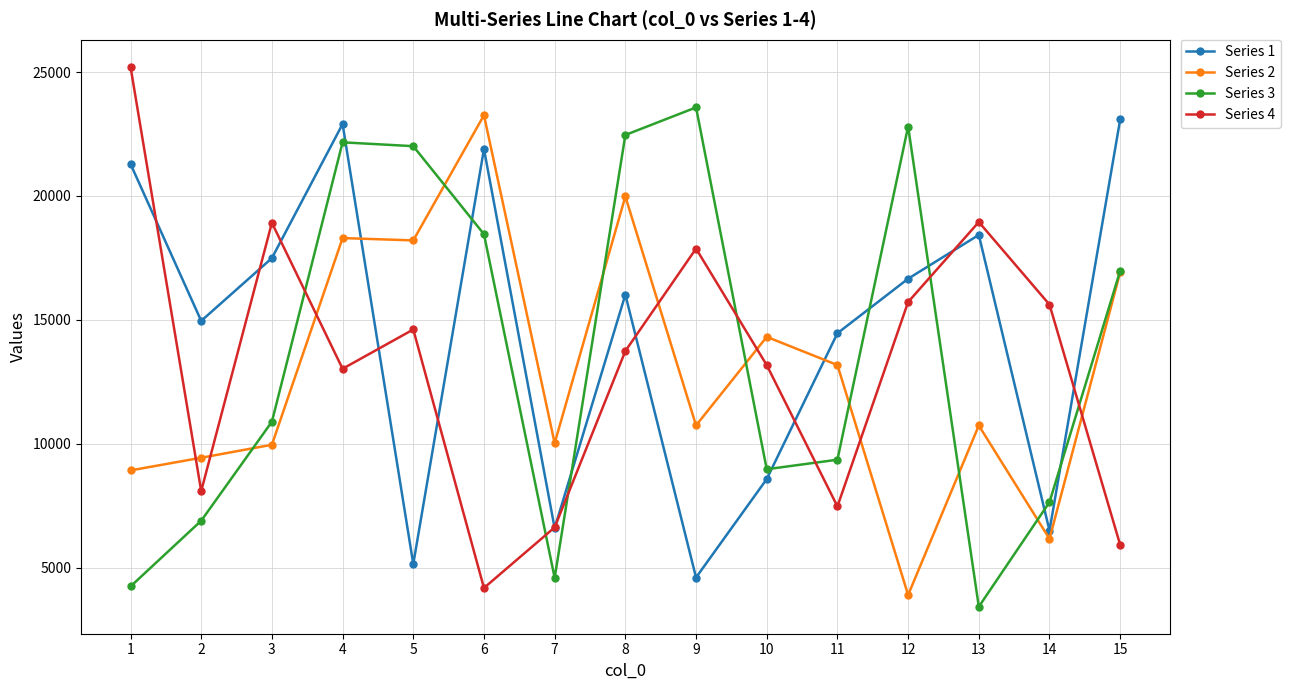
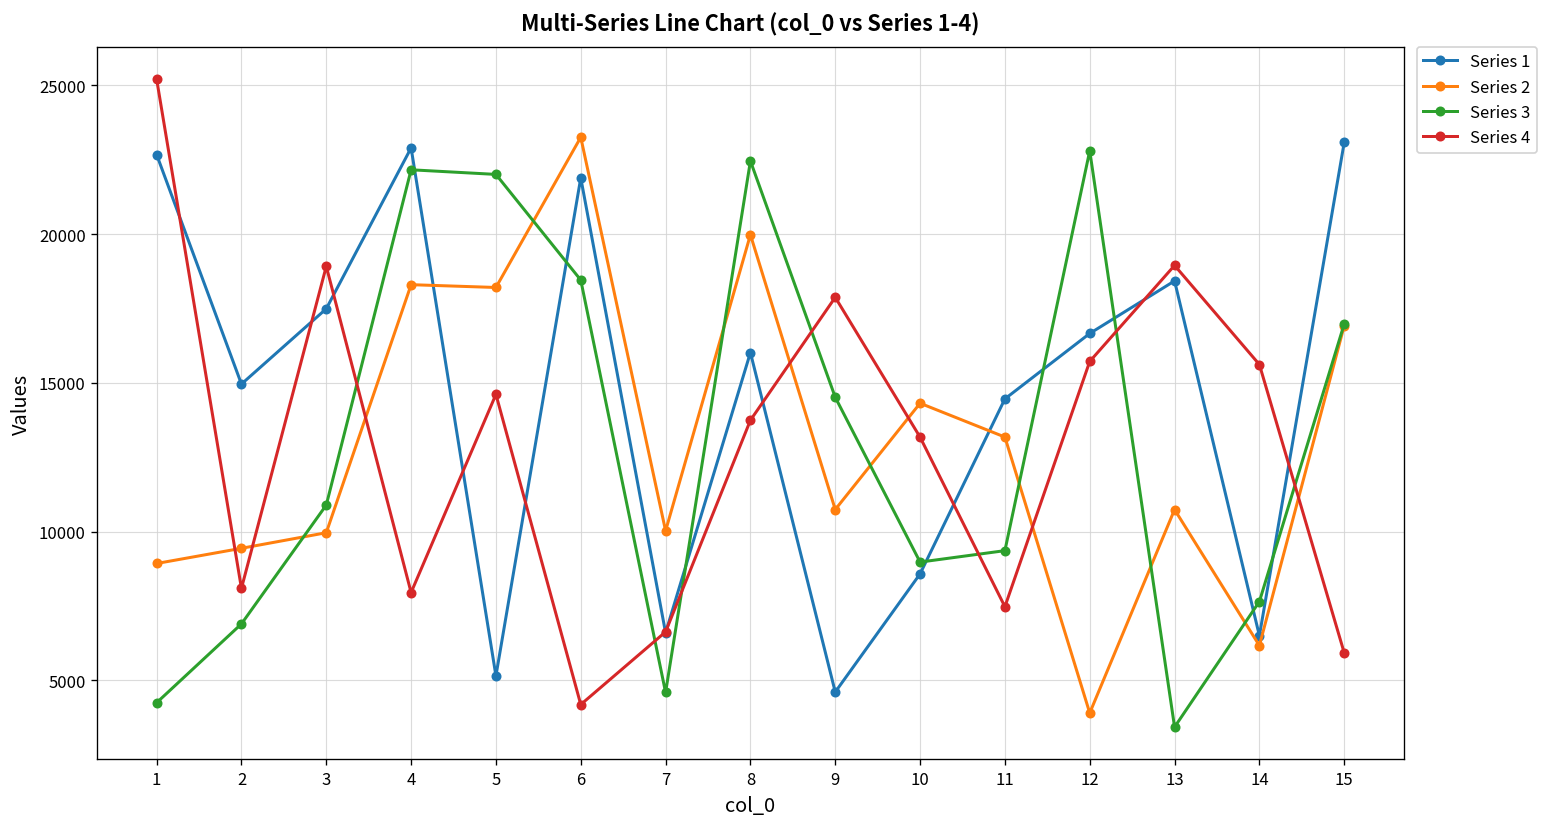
  {
    "Series 1": {
-     "1": 21300,
+     "1": 22700,
      "2": 15000,
      "3": 17500,
      "4": 22900,
      "5": 5100,
      "6": 21900,
      "8": 16000,
      "9": 4600,
      "10": 8600,
      "11": 14500,
      "12": 16700,
      "13": 18400,
      "14": 6500,
      "15": 23100
    },
    "Series 2": {
      "1": 8900,
      "2": 9400,
      "3": 10000,
      "4": 18300,
      "5": 18200,
      "6": 23300,
      "7": 10000,
      "8": 20000,
      "9": 10700,
      "10": 14300,
      "11": 13200,
      "12": 3900,
      "13": 10700,
      "14": 6200
    },
    "Series 3": {
      "1": 4200,
      "2": 6900,
      "3": 10900,
      "4": 22200,
      "5": 22000,
      "6": 18500,
      "7": 4600,
      "8": 22500,
-     "9": 23600,
+     "9": 14500,
      "10": 9000,
      "11": 9400,
      "12": 22800,
      "13": 3400,
      "14": 7600
    },
    "Series 4": {
      "1": 25200,
      "2": 8100,
      "3": 18900,
-     "4": 13000,
+     "4": 7900,
      "5": 14600,
      "6": 4200,
      "8": 13700,
      "9": 17900,
      "10": 13200,
      "11": 7500,
      "12": 15700,
      "13": 18900,
      "14": 15600,
      "15": 5900
    }
  }
